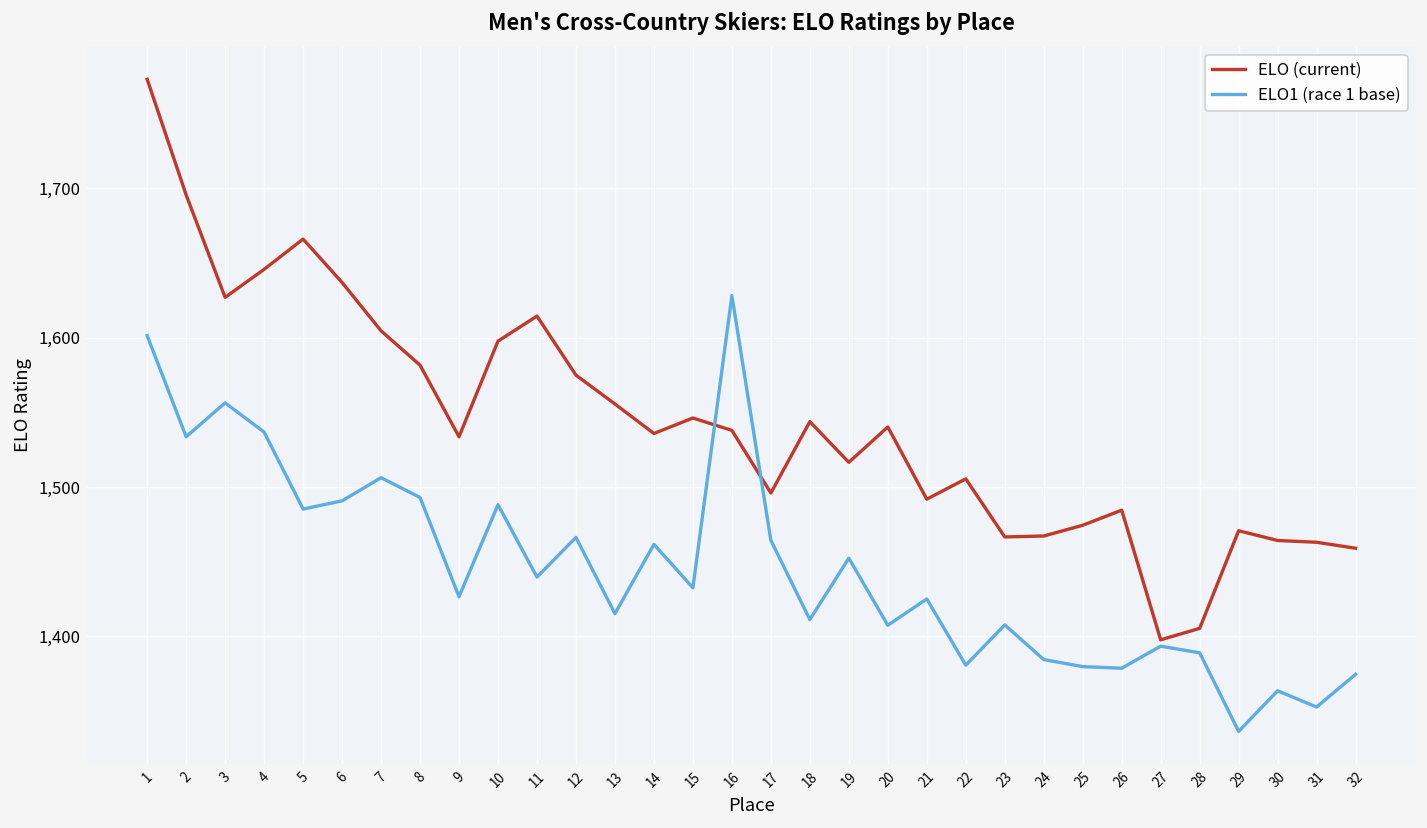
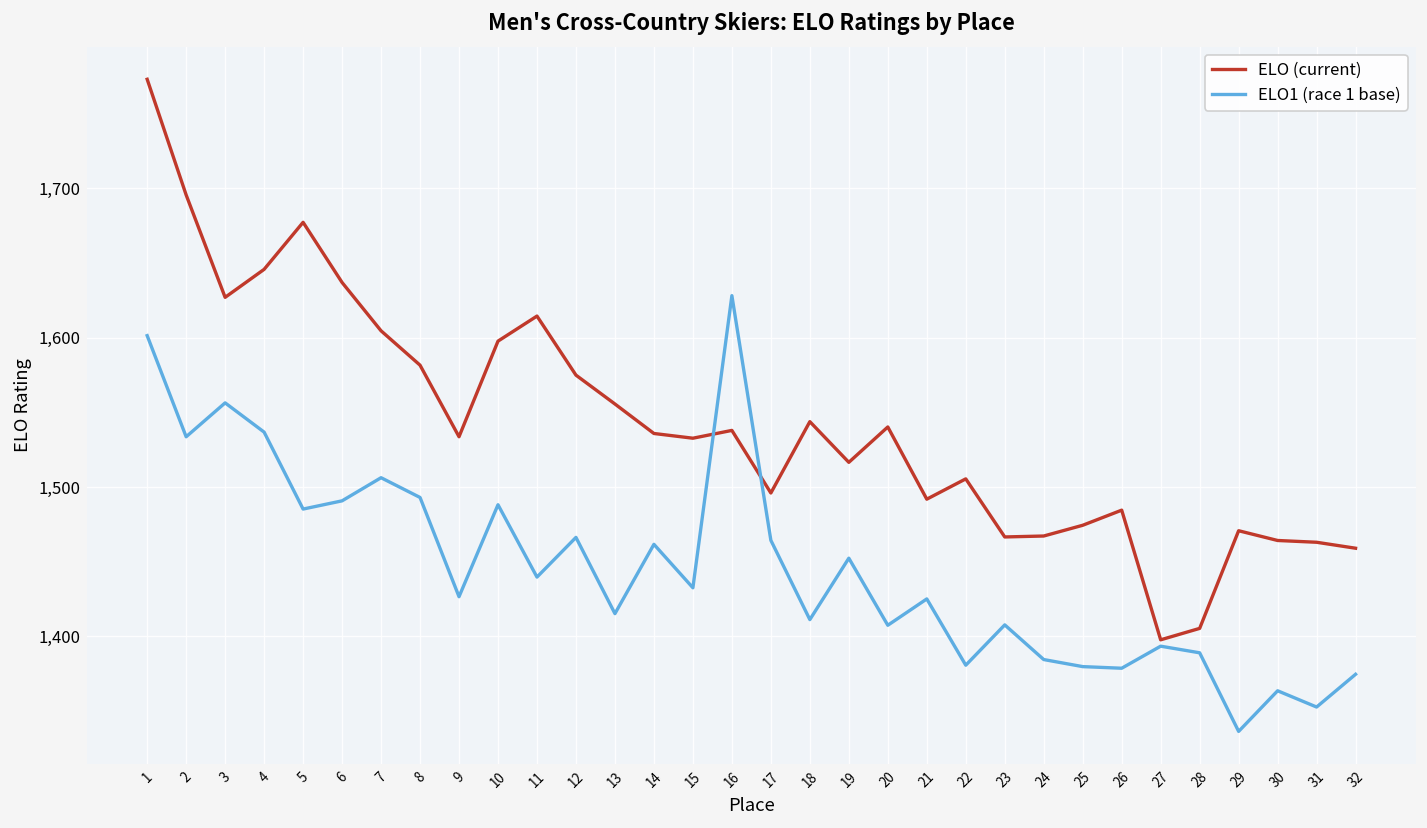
  {
    "ELO (current)": {
      "1": "1,773",
      "2": "1,696",
      "3": "1,627",
      "4": "1,646",
-     "5": "1,666",
+     "5": "1,677",
      "6": "1,637",
      "7": "1,605",
      "8": "1,582",
      "9": "1,534",
      "10": "1,598",
      "11": "1,614",
      "12": "1,575",
      "13": "1,556",
      "14": "1,536",
-     "15": "1,546",
+     "15": "1,533",
      "16": "1,538",
      "17": "1,496",
      "18": "1,544",
      "19": "1,516",
      "20": "1,540",
      "21": "1,492",
      "22": "1,505",
      "23": "1,467",
      "24": "1,467",
      "25": "1,474",
      "26": "1,484",
      "27": "1,398",
      "28": "1,405",
      "29": "1,471",
      "30": "1,464",
      "31": "1,463",
      "32": "1,459"
    },
    "ELO1 (race 1 base)": {
      "1": "1,601",
      "2": "1,534",
      "3": "1,556",
      "4": "1,537",
      "5": "1,485",
      "6": "1,491",
      "7": "1,506",
      "8": "1,493",
      "9": "1,427",
      "10": "1,488",
      "11": "1,440",
      "12": "1,466",
      "13": "1,415",
      "14": "1,462",
      "15": "1,433",
      "16": "1,628",
      "17": "1,464",
      "18": "1,411",
      "19": "1,452",
      "20": "1,407",
      "21": "1,425",
      "22": "1,381",
      "23": "1,408",
      "24": "1,384",
      "25": "1,380",
      "26": "1,379",
      "27": "1,393",
      "28": "1,389",
      "29": "1,336",
      "30": "1,364",
      "31": "1,353",
      "32": "1,375"
    }
  }
